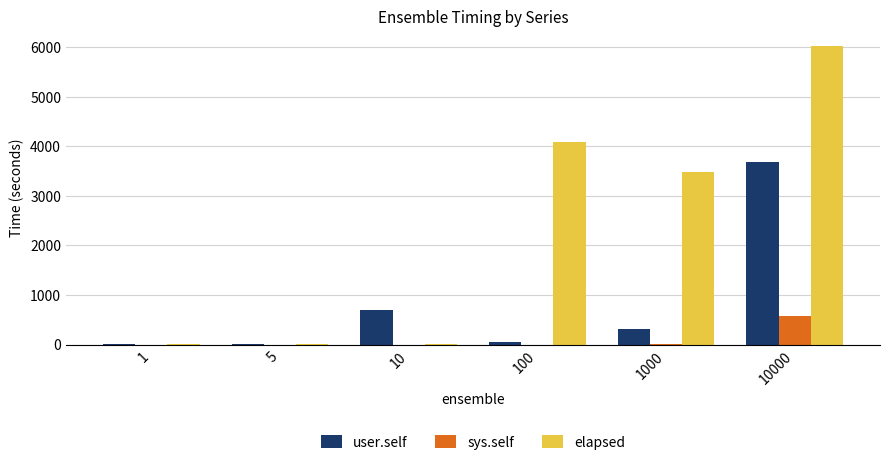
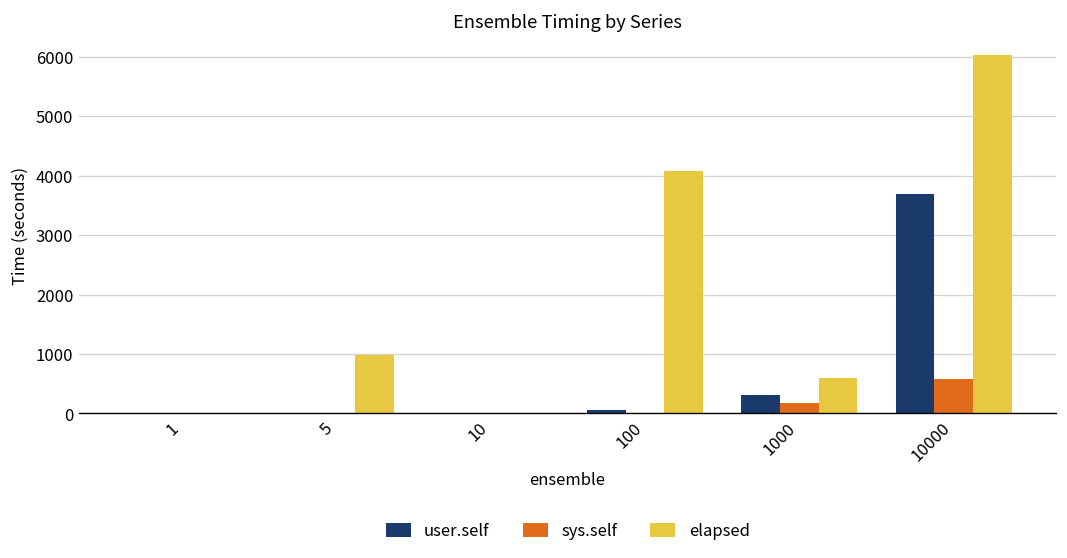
  {
    "user.self": {
-     "10": 700,
+     "10": 0,
      "100": 100,
      "1000": 300,
      "10000": 3700
    },
    "sys.self": {
-     "1000": 0,
+     "1000": 200,
      "10000": 600
    },
    "elapsed": {
-     "5": 0,
+     "5": 1000,
      "100": 4100,
-     "1000": 3500,
+     "1000": 600,
      "10000": 6000
    }
  }
